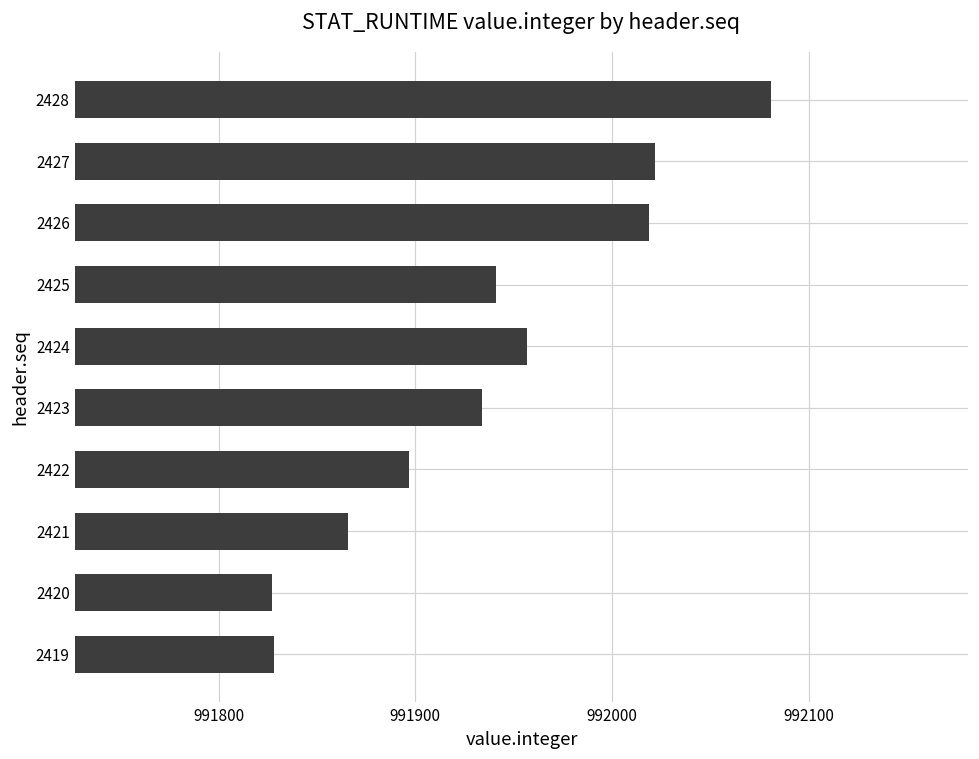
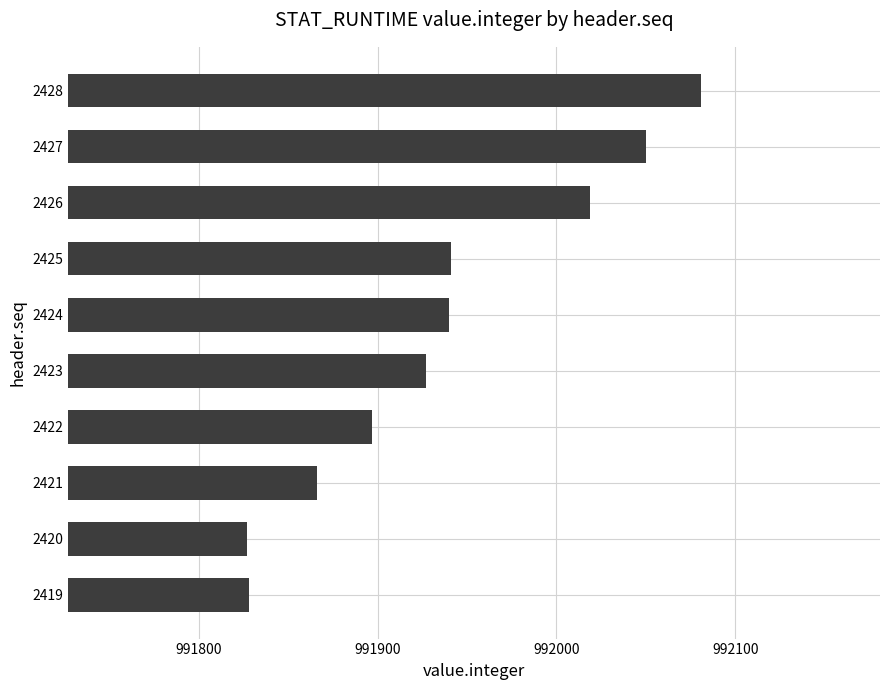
  {
    "2428": 992081,
-   "2427": 992022,
+   "2427": 992050,
    "2426": 992019,
    "2425": 991941,
-   "2424": 991957,
-   "2423": 991934,
+   "2424": 991940,
+   "2423": 991927,
    "2422": 991897,
    "2421": 991866,
    "2420": 991827,
    "2419": 991828
  }
